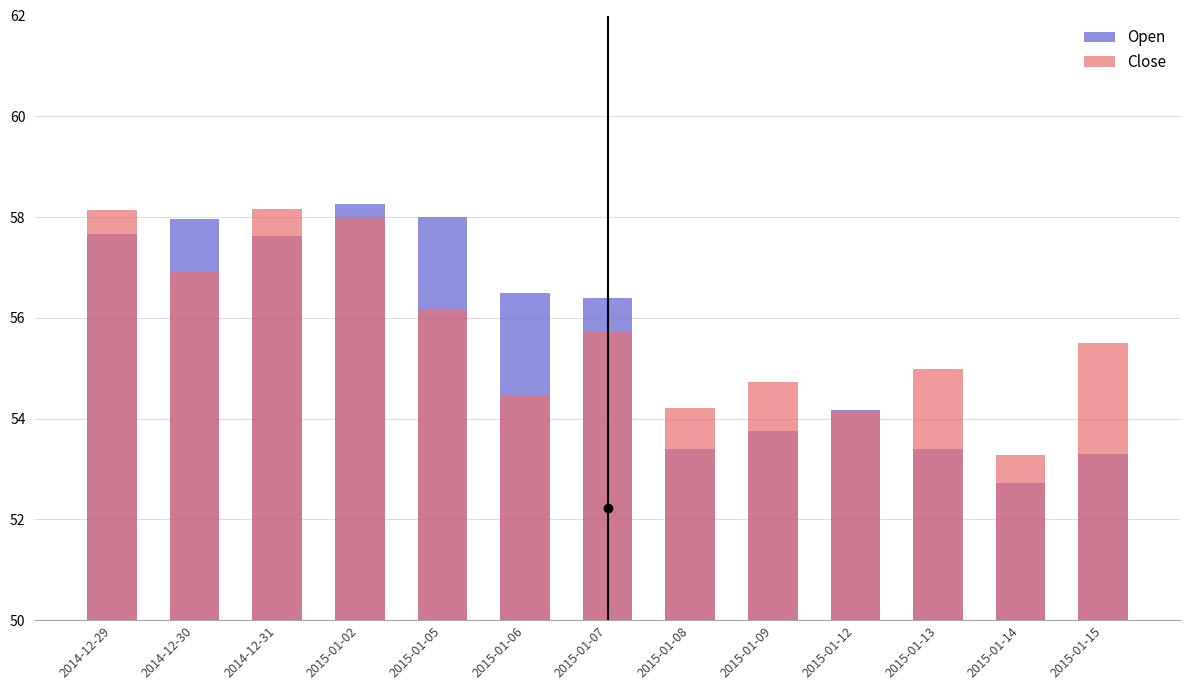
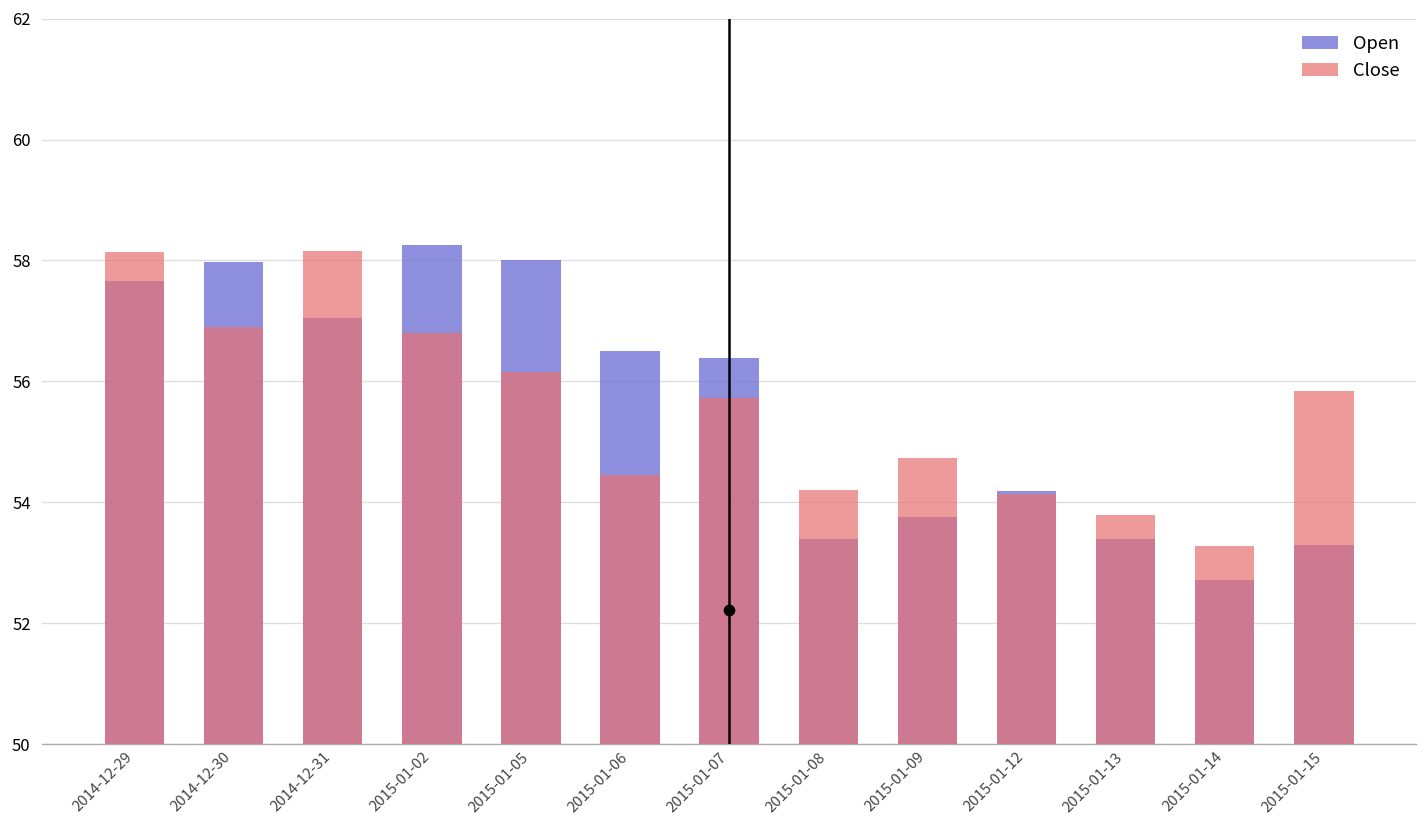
  {
    "Open": {
      "2014-12-30": 58.0,
-     "2014-12-31": 57.6,
+     "2014-12-31": 57.1,
      "2015-01-02": 58.3,
      "2015-01-05": 58.0,
      "2015-01-06": 56.5,
      "2015-01-07": 56.4,
      "2015-01-12": 54.2
    },
    "Close": {
      "2014-12-29": 58.1,
      "2014-12-31": 58.2,
-     "2015-01-02": 58.0,
+     "2015-01-02": 56.8,
      "2015-01-08": 54.2,
      "2015-01-09": 54.7,
-     "2015-01-13": 55.0,
+     "2015-01-13": 53.8,
      "2015-01-14": 53.3,
-     "2015-01-15": 55.5
+     "2015-01-15": 55.8
    }
  }
